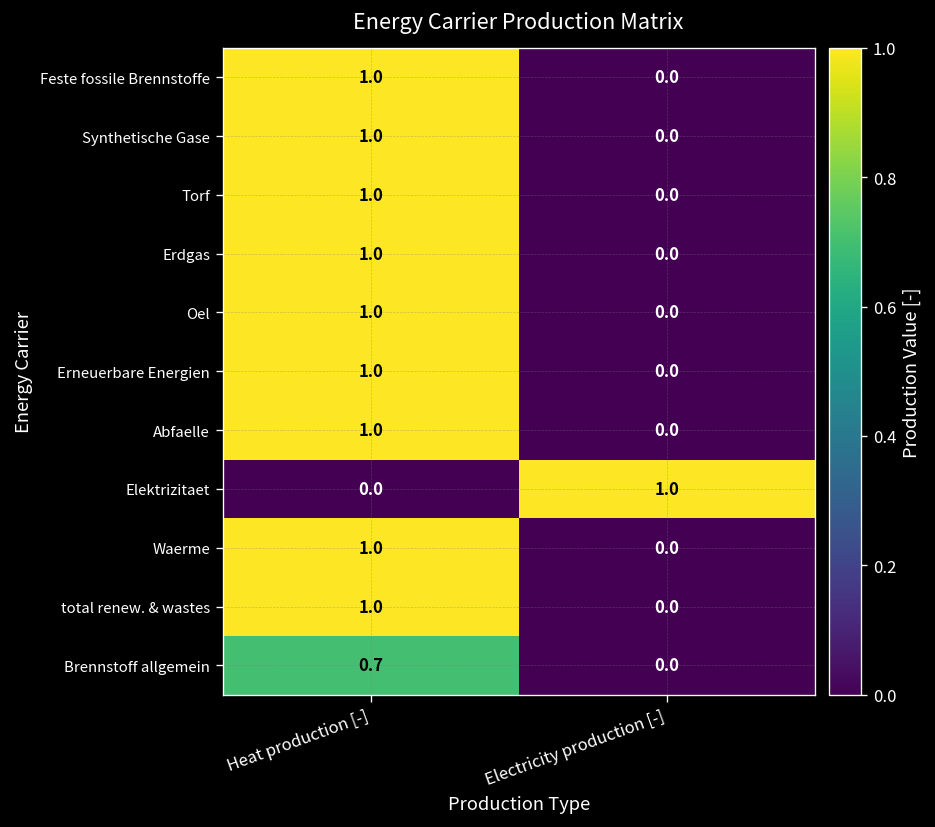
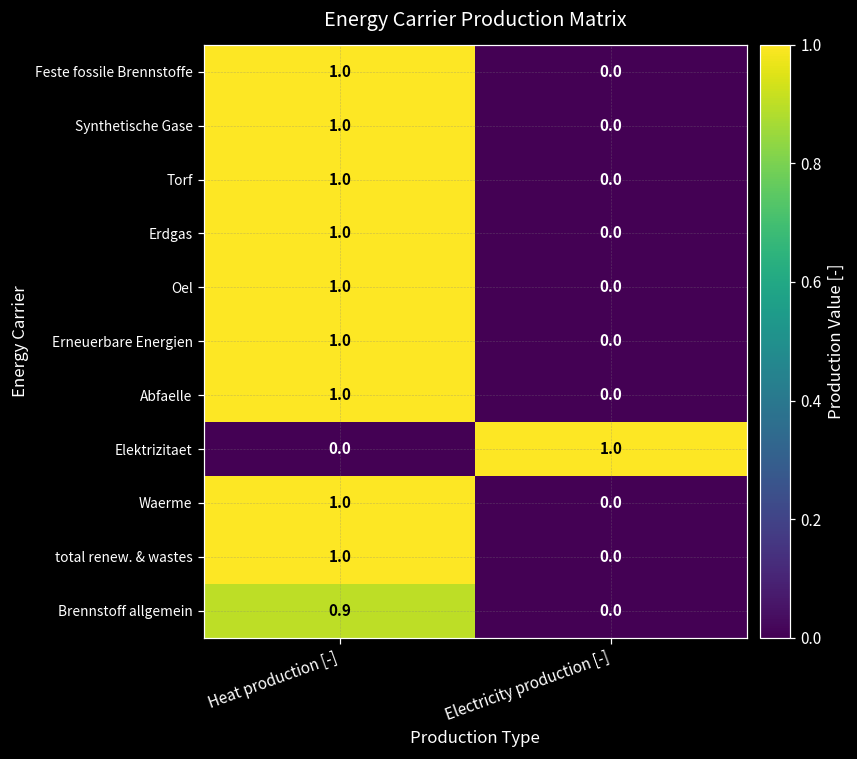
  {
    "Feste fossile Brennstoffe": {
      "Heat production [-]": 1.0,
      "Electricity production [-]": 0.0
    },
    "Synthetische Gase": {
      "Heat production [-]": 1.0,
      "Electricity production [-]": 0.0
    },
    "Torf": {
      "Heat production [-]": 1.0,
      "Electricity production [-]": 0.0
    },
    "Erdgas": {
      "Heat production [-]": 1.0,
      "Electricity production [-]": 0.0
    },
    "Oel": {
      "Heat production [-]": 1.0,
      "Electricity production [-]": 0.0
    },
    "Erneuerbare Energien": {
      "Heat production [-]": 1.0,
      "Electricity production [-]": 0.0
    },
    "Abfaelle": {
      "Heat production [-]": 1.0,
      "Electricity production [-]": 0.0
    },
    "Elektrizitaet": {
      "Heat production [-]": 0.0,
      "Electricity production [-]": 1.0
    },
    "Waerme": {
      "Heat production [-]": 1.0,
      "Electricity production [-]": 0.0
    },
    "total renew. & wastes": {
      "Heat production [-]": 1.0,
      "Electricity production [-]": 0.0
    },
    "Brennstoff allgemein": {
-     "Heat production [-]": 0.7,
+     "Heat production [-]": 0.9,
      "Electricity production [-]": 0.0
    }
  }
